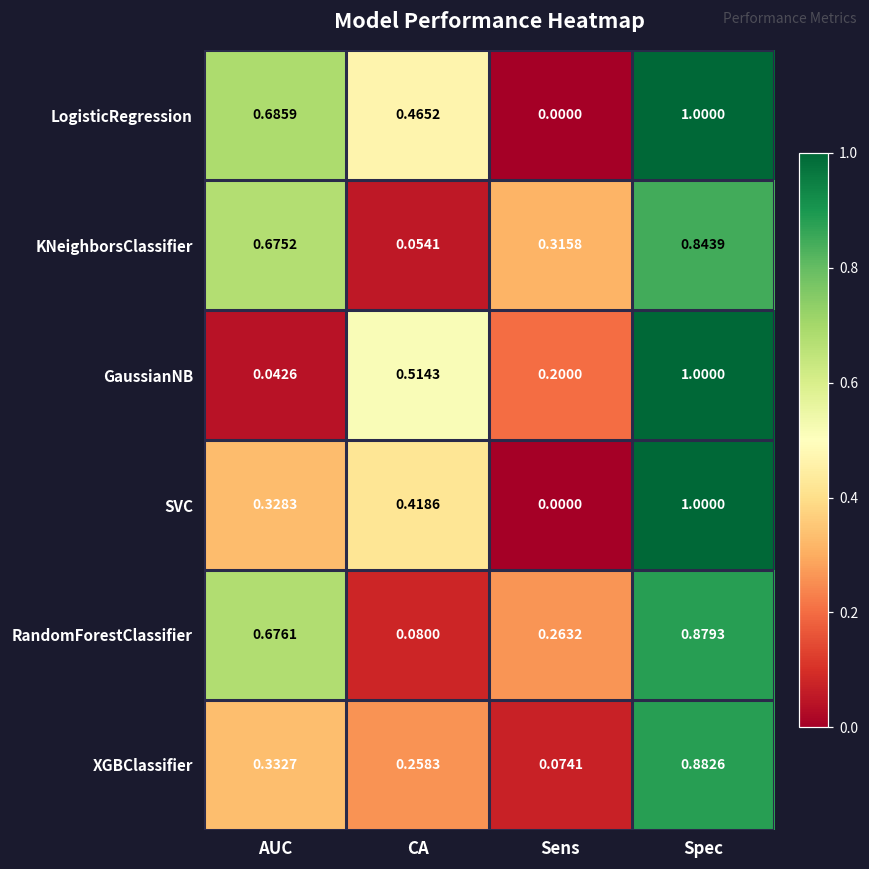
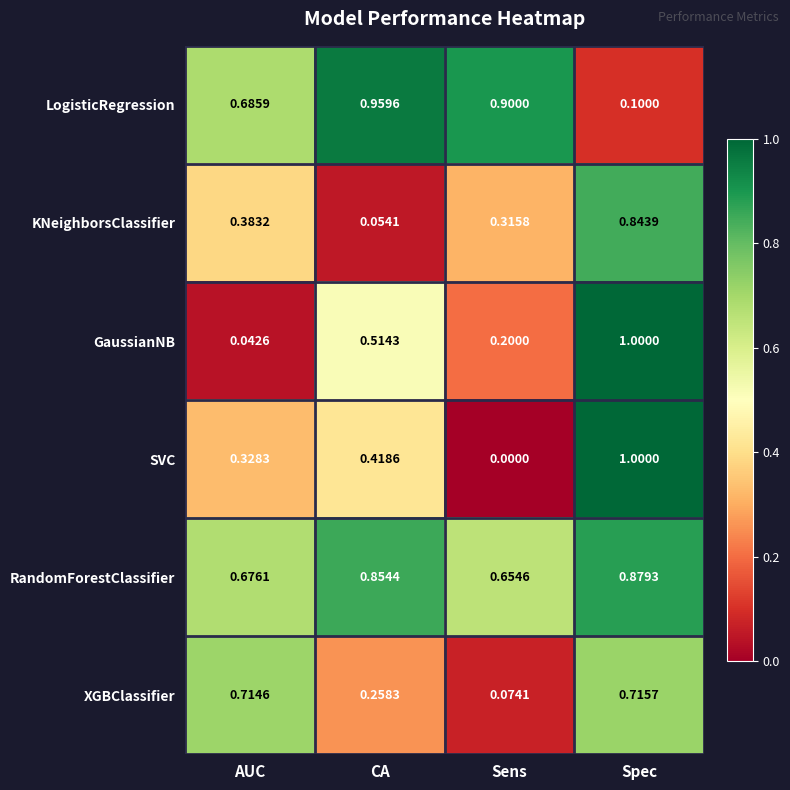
  {
    "LogisticRegression": {
      "AUC": 0.6859,
-     "CA": 0.4652,
-     "Sens": 0.0000,
-     "Spec": 1.0000
+     "CA": 0.9596,
+     "Sens": 0.9000,
+     "Spec": 0.1000
    },
    "KNeighborsClassifier": {
-     "AUC": 0.6752,
+     "AUC": 0.3832,
      "CA": 0.0541,
      "Sens": 0.3158,
      "Spec": 0.8439
    },
    "GaussianNB": {
      "AUC": 0.0426,
      "CA": 0.5143,
      "Sens": 0.2000,
      "Spec": 1.0000
    },
    "SVC": {
      "AUC": 0.3283,
      "CA": 0.4186,
      "Sens": 0.0000,
      "Spec": 1.0000
    },
    "RandomForestClassifier": {
      "AUC": 0.6761,
-     "CA": 0.0800,
-     "Sens": 0.2632,
+     "CA": 0.8544,
+     "Sens": 0.6546,
      "Spec": 0.8793
    },
    "XGBClassifier": {
-     "AUC": 0.3327,
+     "AUC": 0.7146,
      "CA": 0.2583,
      "Sens": 0.0741,
-     "Spec": 0.8826
+     "Spec": 0.7157
    }
  }
